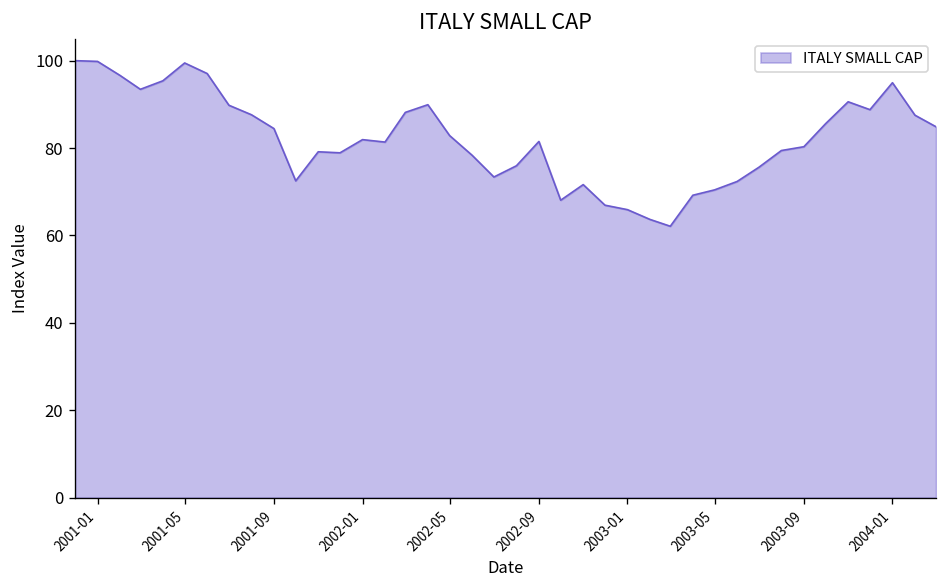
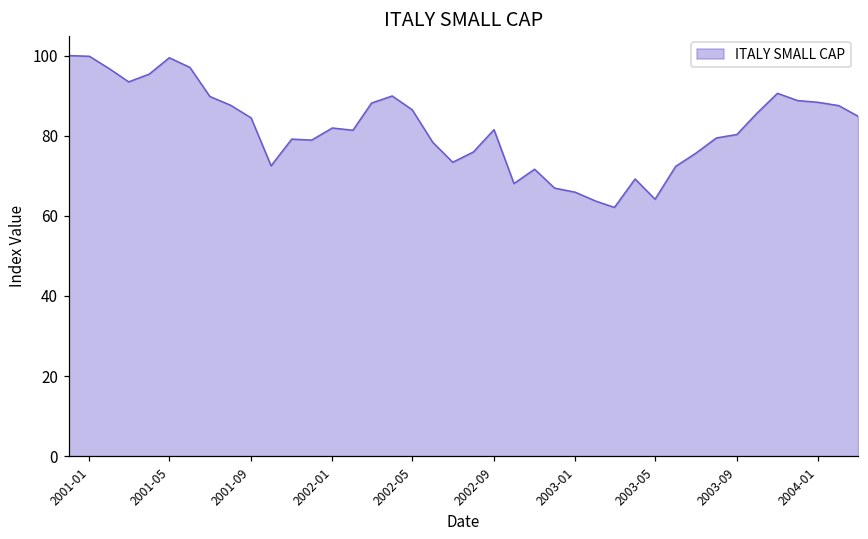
  {
    "2001-01": 100,
    "2001-05": 99,
    "2001-09": 84,
    "2002-01": 82,
-   "2002-05": 83,
+   "2002-05": 86,
    "2002-09": 82,
    "2003-01": 66,
-   "2003-05": 70,
+   "2003-05": 64,
    "2003-09": 80,
-   "2004-01": 95
+   "2004-01": 88
  }
